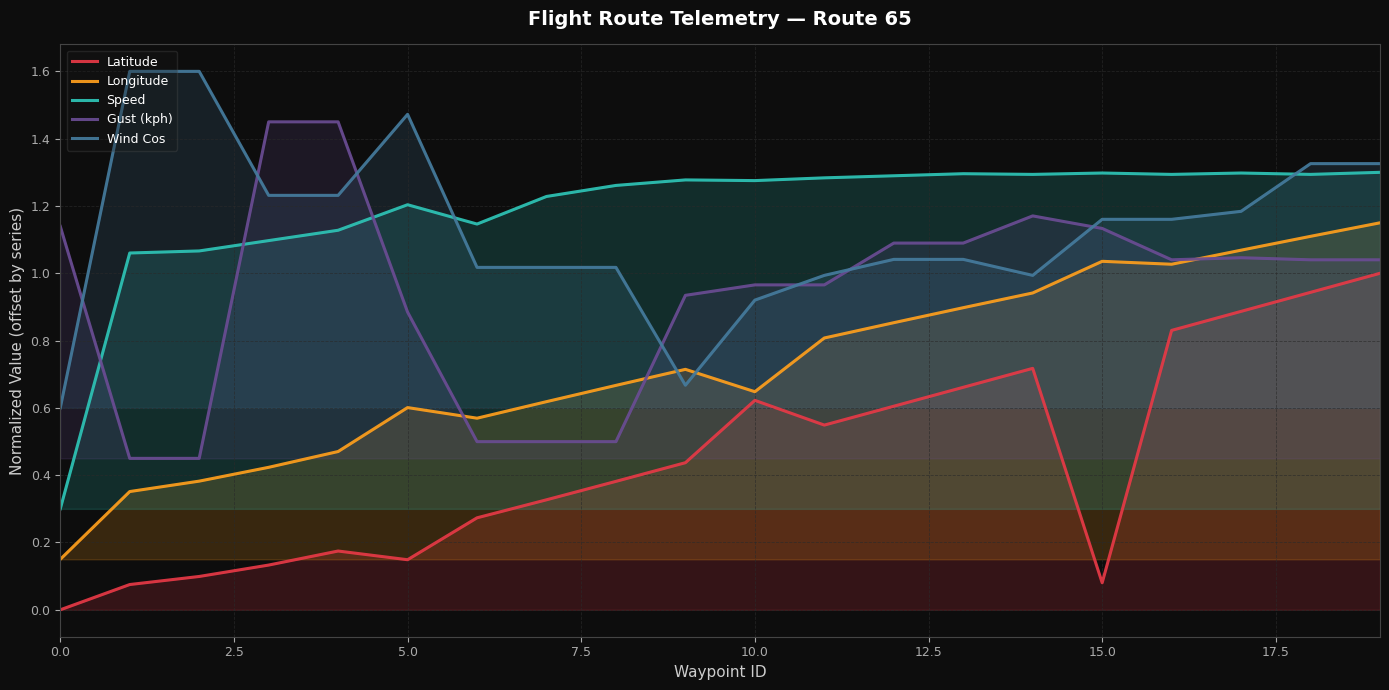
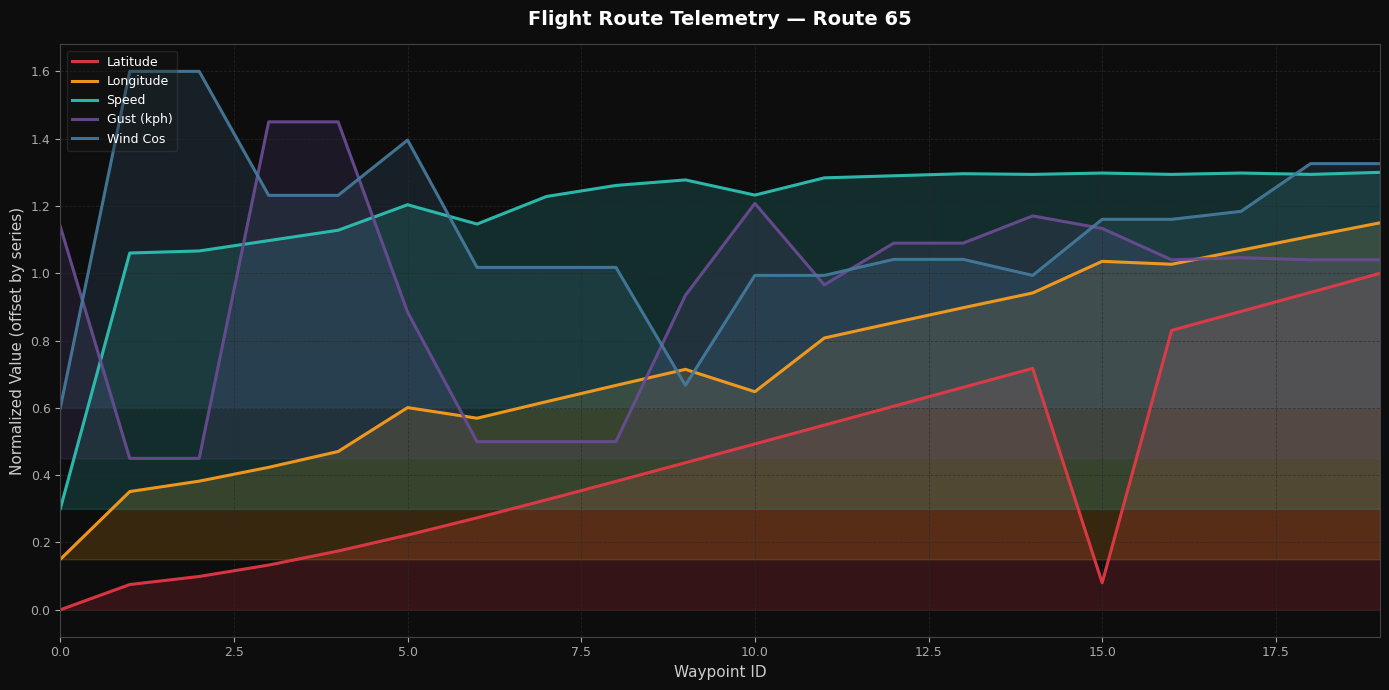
  {
    "Latitude": {
      "0.0": 0.00,
-     "5.0": 0.15,
-     "10.0": 0.62,
+     "5.0": 0.22,
+     "10.0": 0.49,
      "15.0": 0.08
    },
    "Longitude": {
      "0.0": 0.15,
      "5.0": 0.60,
      "10.0": 0.65,
      "15.0": 1.04
    },
    "Speed": {
      "0.0": 0.30,
      "5.0": 1.20,
-     "10.0": 1.28,
+     "10.0": 1.23,
      "15.0": 1.30
    },
    "Gust (kph)": {
      "0.0": 1.14,
      "5.0": 0.88,
-     "10.0": 0.97,
+     "10.0": 1.21,
      "15.0": 1.13
    },
    "Wind Cos": {
      "0.0": 0.60,
-     "5.0": 1.47,
-     "10.0": 0.92,
+     "5.0": 1.40,
+     "10.0": 0.99,
      "15.0": 1.16
    }
  }
